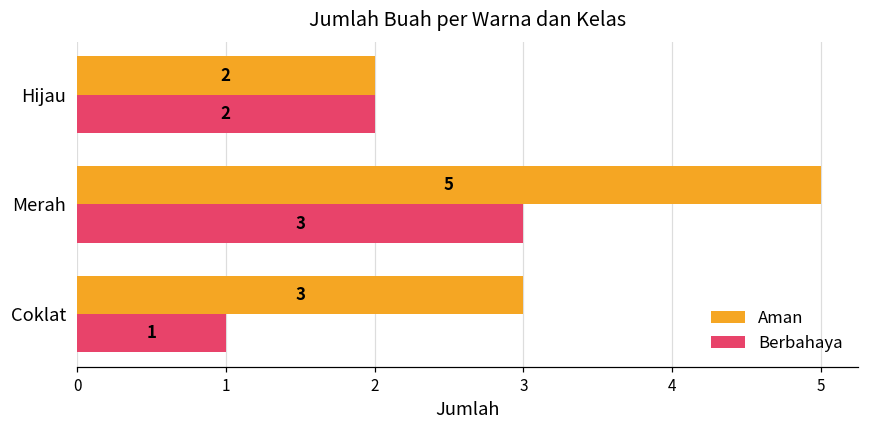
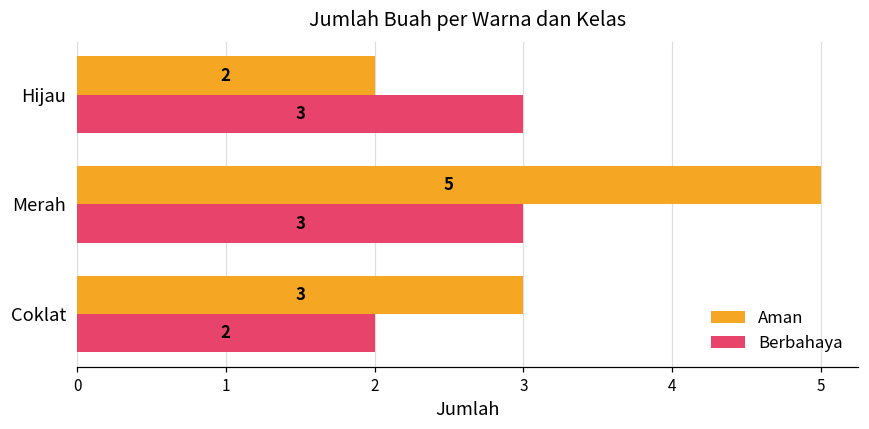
  {
    "Aman": {
      "Hijau": 2,
      "Merah": 5,
      "Coklat": 3
    },
    "Berbahaya": {
-     "Hijau": 2,
+     "Hijau": 3,
      "Merah": 3,
-     "Coklat": 1
+     "Coklat": 2
    }
  }
